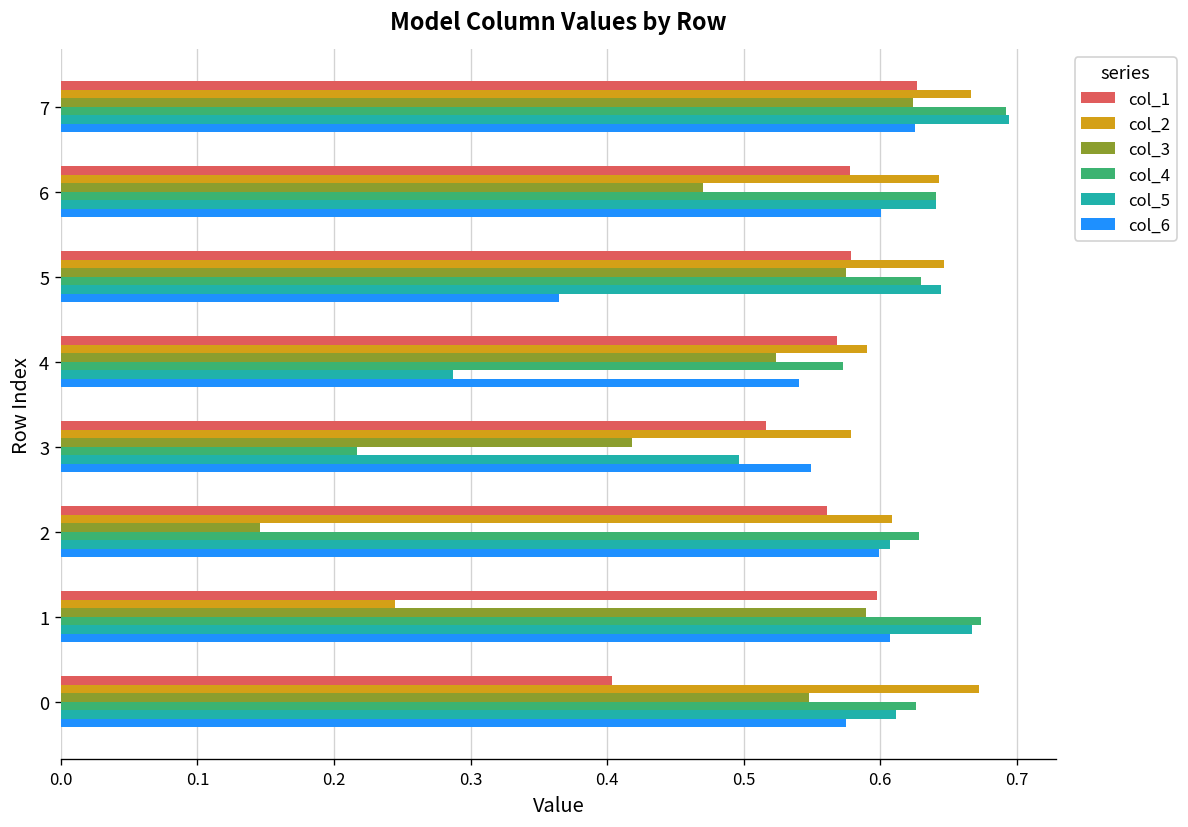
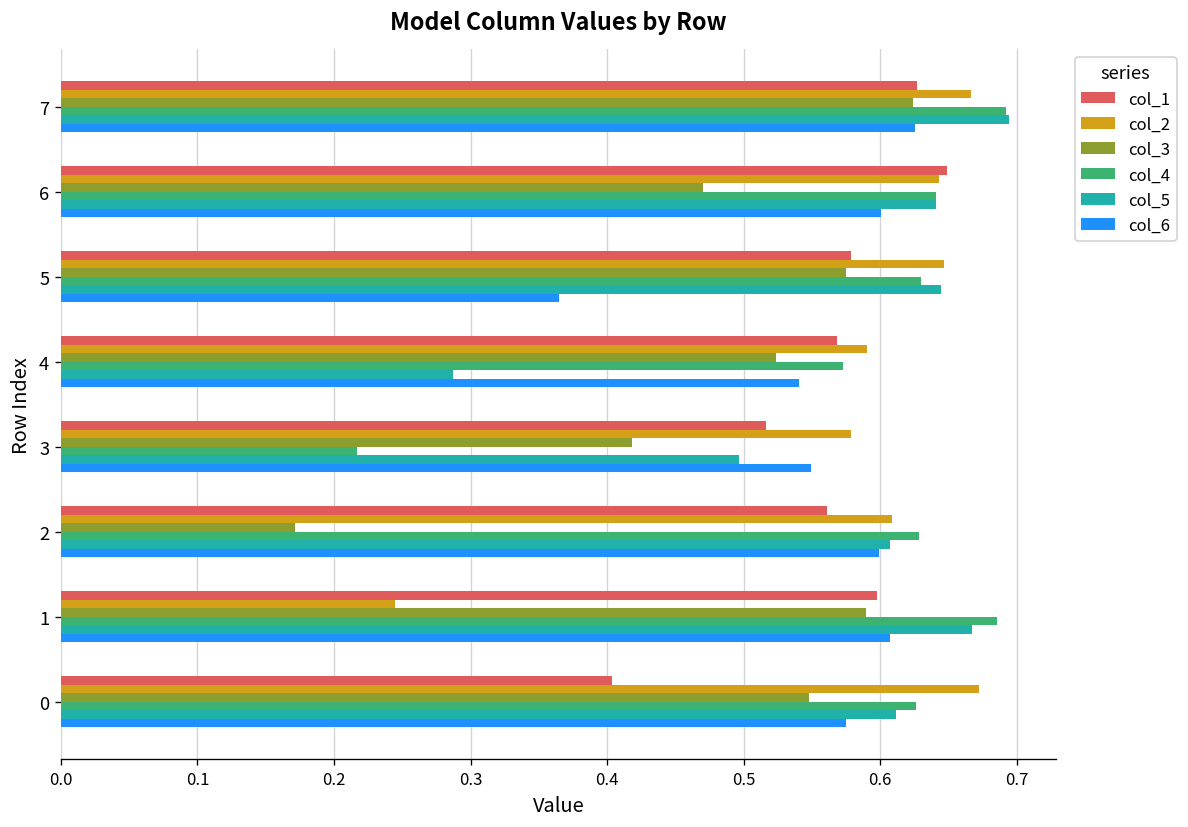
  {
    "col_1": {
      "7": 0.627,
-     "6": 0.578,
+     "6": 0.649,
      "5": 0.579,
      "4": 0.568,
      "3": 0.516,
      "2": 0.561,
      "1": 0.598,
      "0": 0.404
    },
    "col_2": {
      "7": 0.667,
      "6": 0.643,
      "5": 0.647,
      "4": 0.591,
      "3": 0.579,
      "2": 0.609,
      "1": 0.245,
      "0": 0.672
    },
    "col_3": {
      "7": 0.624,
      "6": 0.470,
      "5": 0.575,
      "4": 0.524,
      "3": 0.418,
-     "2": 0.146,
+     "2": 0.171,
      "1": 0.589,
      "0": 0.548
    },
    "col_4": {
      "7": 0.693,
      "6": 0.641,
      "5": 0.630,
      "4": 0.573,
      "3": 0.217,
      "2": 0.629,
-     "1": 0.674,
+     "1": 0.685,
      "0": 0.626
    },
    "col_5": {
      "7": 0.694,
      "6": 0.641,
      "5": 0.644,
      "4": 0.287,
      "3": 0.496,
      "2": 0.607,
      "1": 0.668,
      "0": 0.612
    },
    "col_6": {
      "7": 0.626,
      "6": 0.601,
      "5": 0.365,
      "4": 0.541,
      "3": 0.549,
      "2": 0.599,
      "1": 0.607,
      "0": 0.575
    }
  }
